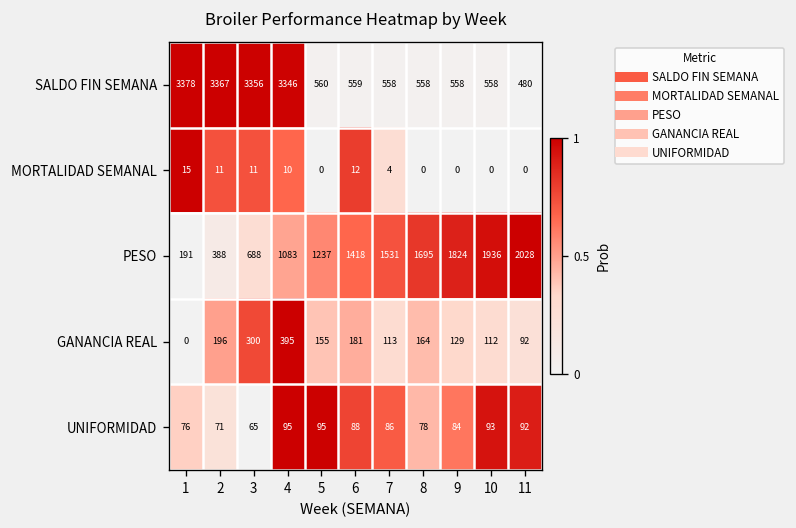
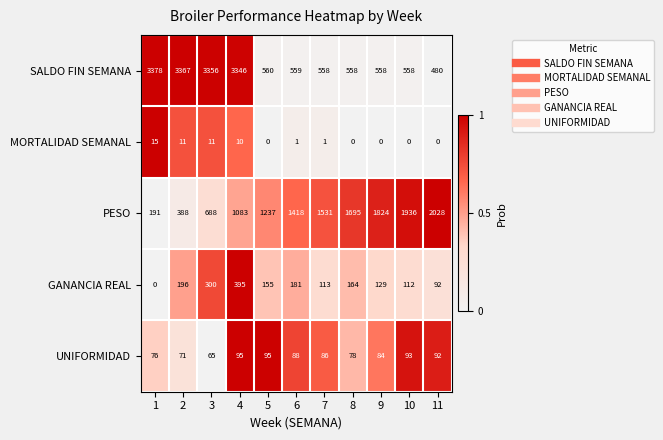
  {
    "SALDO FIN SEMANA": {
      "1": 3378,
      "2": 3367,
      "3": 3356,
      "4": 3346,
      "5": 560,
      "6": 559,
      "7": 558,
      "8": 558,
      "9": 558,
      "10": 558,
      "11": 480
    },
    "MORTALIDAD SEMANAL": {
      "1": 15,
      "2": 11,
      "3": 11,
      "4": 10,
      "5": 0,
-     "6": 12,
-     "7": 4,
+     "6": 1,
+     "7": 1,
      "8": 0,
      "9": 0,
      "10": 0,
      "11": 0
    },
    "PESO": {
      "1": 191,
      "2": 388,
      "3": 688,
      "4": 1083,
      "5": 1237,
      "6": 1418,
      "7": 1531,
      "8": 1695,
      "9": 1824,
      "10": 1936,
      "11": 2028
    },
    "GANANCIA REAL": {
      "1": 0,
      "2": 196,
      "3": 300,
      "4": 395,
      "5": 155,
      "6": 181,
      "7": 113,
      "8": 164,
      "9": 129,
      "10": 112,
      "11": 92
    },
    "UNIFORMIDAD": {
      "1": 76,
      "2": 71,
      "3": 65,
      "4": 95,
      "5": 95,
      "6": 88,
      "7": 86,
      "8": 78,
      "9": 84,
      "10": 93,
      "11": 92
    }
  }
